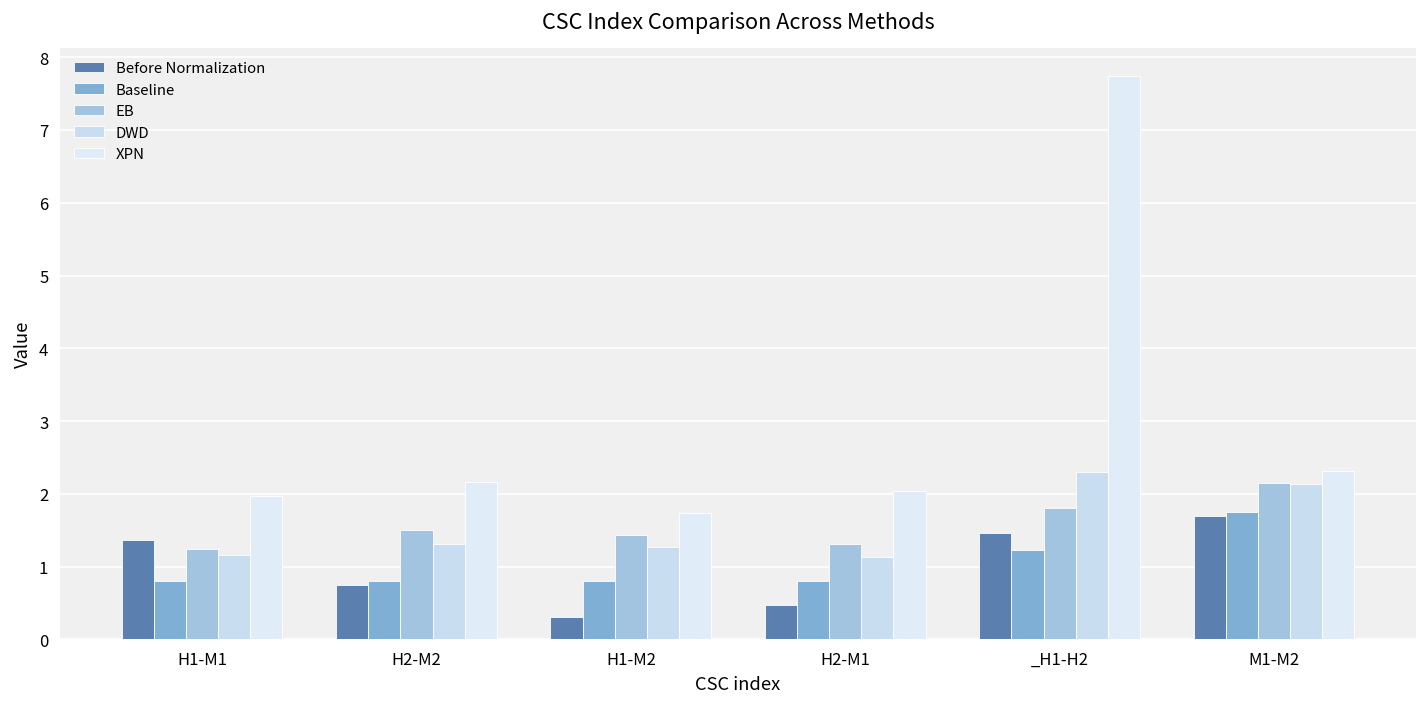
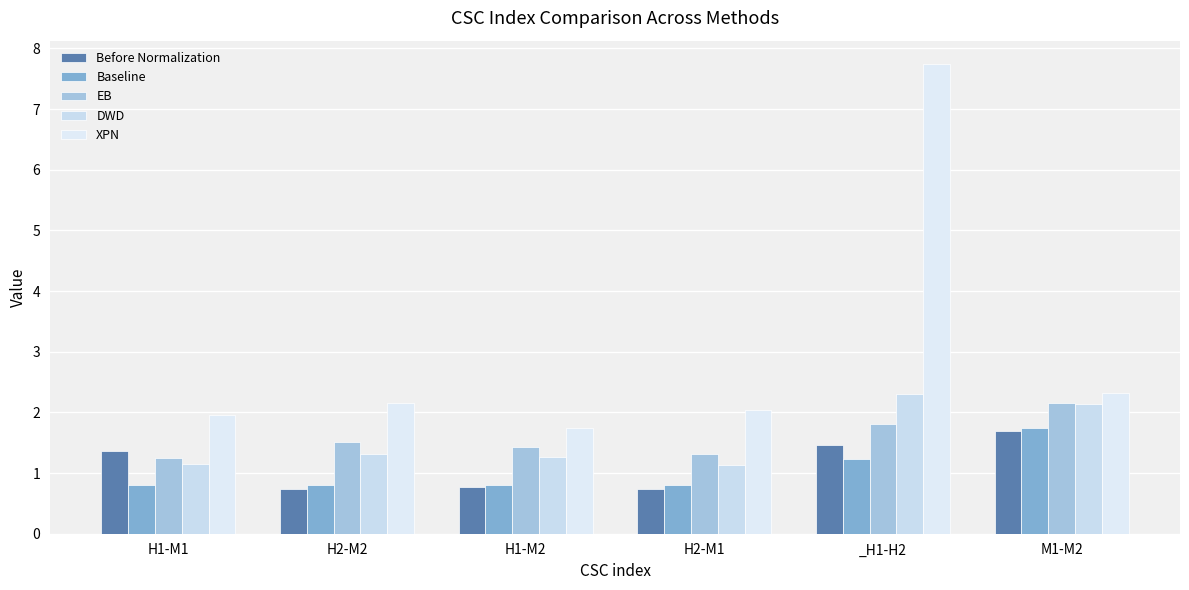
  {
    "Before Normalization": {
      "H1-M1": 1.4,
      "H2-M2": 0.7,
-     "H1-M2": 0.3,
-     "H2-M1": 0.5,
+     "H1-M2": 0.8,
+     "H2-M1": 0.7,
      "_H1-H2": 1.5,
      "M1-M2": 1.7
    }
  }
